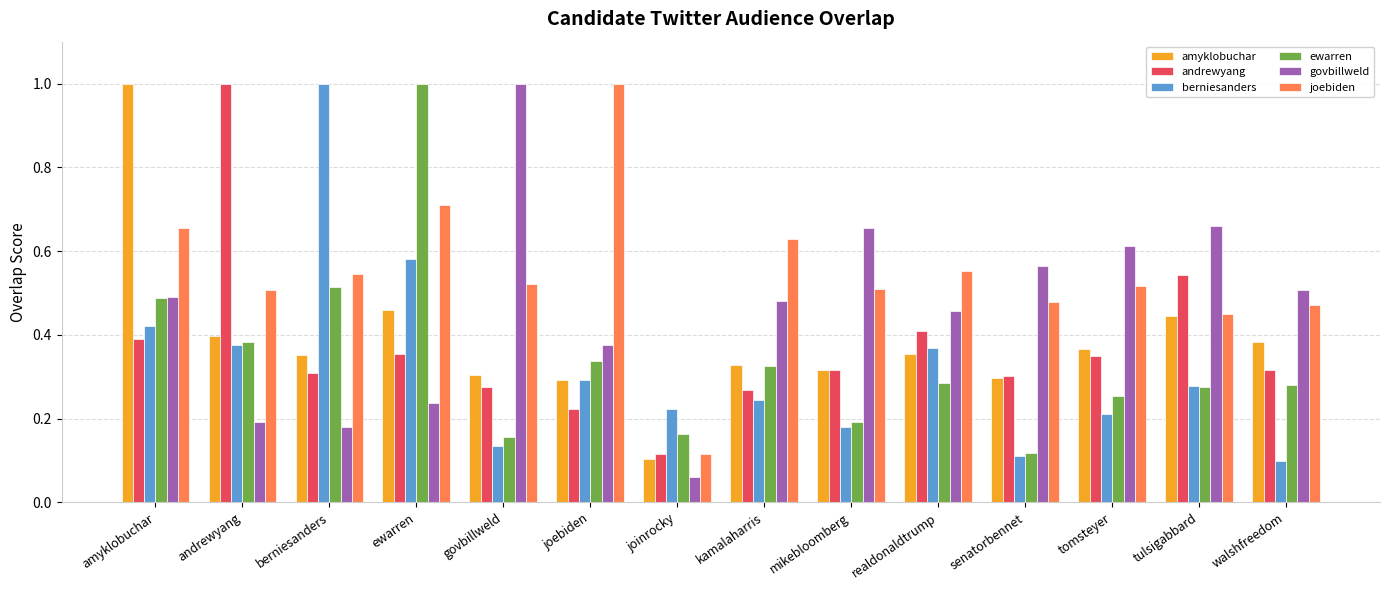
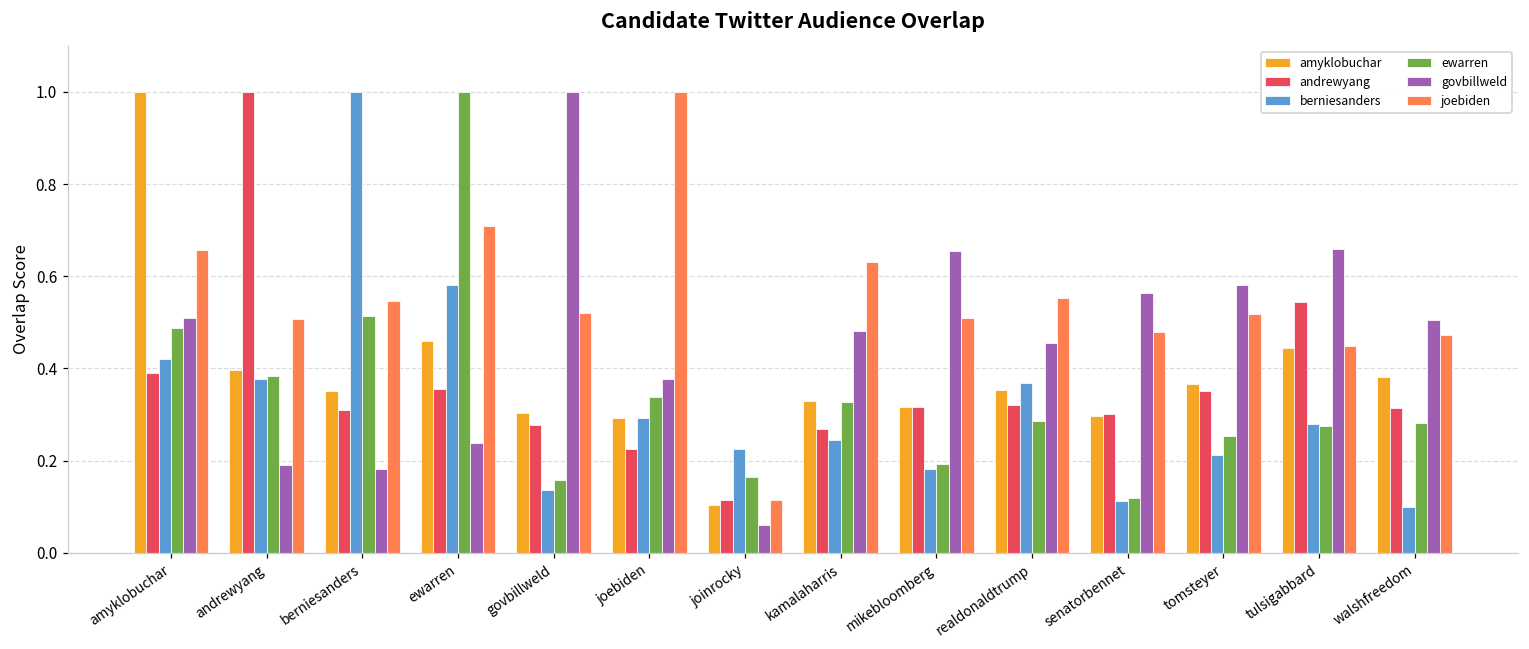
  {
    "amyklobuchar": {
      "amyklobuchar": 1.00,
      "andrewyang": 0.40,
      "berniesanders": 0.35,
      "ewarren": 0.46,
      "govbillweld": 0.30,
      "joebiden": 0.29,
      "joinrocky": 0.10,
      "kamalaharris": 0.33,
      "mikebloomberg": 0.32,
      "realdonaldtrump": 0.35,
      "senatorbennet": 0.30,
      "tomsteyer": 0.37,
      "tulsigabbard": 0.45,
      "walshfreedom": 0.38
    },
    "andrewyang": {
      "amyklobuchar": 0.39,
      "andrewyang": 1.00,
      "berniesanders": 0.31,
      "ewarren": 0.36,
      "govbillweld": 0.28,
      "joebiden": 0.22,
      "joinrocky": 0.12,
      "kamalaharris": 0.27,
      "mikebloomberg": 0.32,
-     "realdonaldtrump": 0.41,
+     "realdonaldtrump": 0.32,
      "senatorbennet": 0.30,
      "tomsteyer": 0.35,
      "tulsigabbard": 0.54,
      "walshfreedom": 0.32
    },
    "berniesanders": {
      "amyklobuchar": 0.42,
      "andrewyang": 0.38,
      "berniesanders": 1.00,
      "ewarren": 0.58,
      "govbillweld": 0.14,
      "joebiden": 0.29,
      "joinrocky": 0.22,
      "kamalaharris": 0.24,
      "mikebloomberg": 0.18,
      "realdonaldtrump": 0.37,
      "senatorbennet": 0.11,
      "tomsteyer": 0.21,
      "tulsigabbard": 0.28,
      "walshfreedom": 0.10
    },
    "ewarren": {
      "amyklobuchar": 0.49,
      "andrewyang": 0.38,
      "berniesanders": 0.51,
      "ewarren": 1.00,
      "govbillweld": 0.16,
      "joebiden": 0.34,
      "joinrocky": 0.16,
      "kamalaharris": 0.33,
      "mikebloomberg": 0.19,
      "realdonaldtrump": 0.29,
      "senatorbennet": 0.12,
      "tomsteyer": 0.25,
      "tulsigabbard": 0.28,
      "walshfreedom": 0.28
    },
    "govbillweld": {
-     "amyklobuchar": 0.49,
+     "amyklobuchar": 0.51,
      "andrewyang": 0.19,
      "berniesanders": 0.18,
      "ewarren": 0.24,
      "govbillweld": 1.00,
      "joebiden": 0.38,
      "joinrocky": 0.06,
      "kamalaharris": 0.48,
      "mikebloomberg": 0.65,
      "realdonaldtrump": 0.46,
      "senatorbennet": 0.56,
-     "tomsteyer": 0.61,
+     "tomsteyer": 0.58,
      "tulsigabbard": 0.66,
      "walshfreedom": 0.51
    },
    "joebiden": {
      "amyklobuchar": 0.66,
      "andrewyang": 0.51,
      "berniesanders": 0.55,
      "ewarren": 0.71,
      "govbillweld": 0.52,
      "joebiden": 1.00,
      "joinrocky": 0.12,
      "kamalaharris": 0.63,
      "mikebloomberg": 0.51,
      "realdonaldtrump": 0.55,
      "senatorbennet": 0.48,
      "tomsteyer": 0.52,
      "tulsigabbard": 0.45,
      "walshfreedom": 0.47
    }
  }
